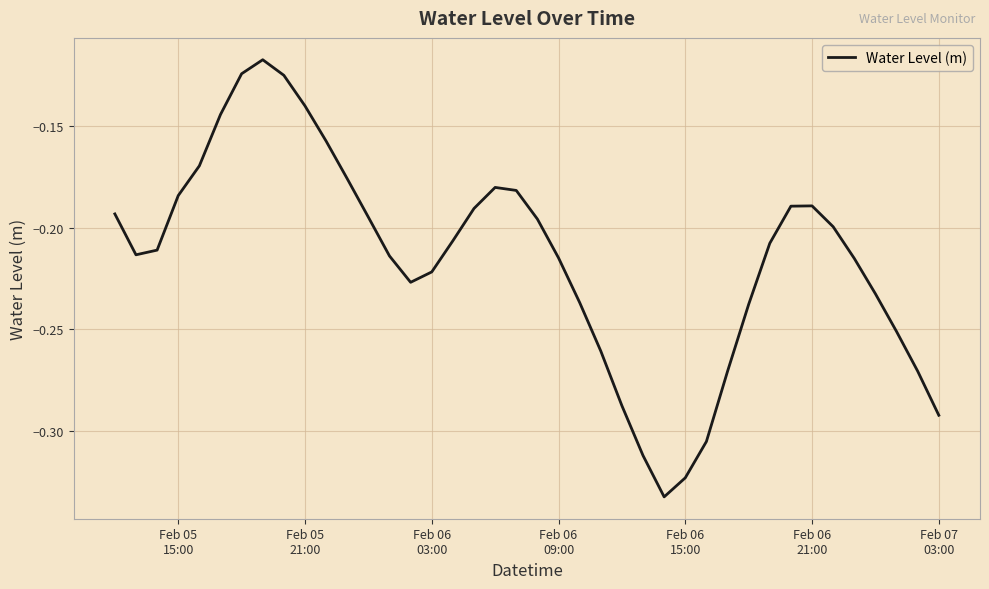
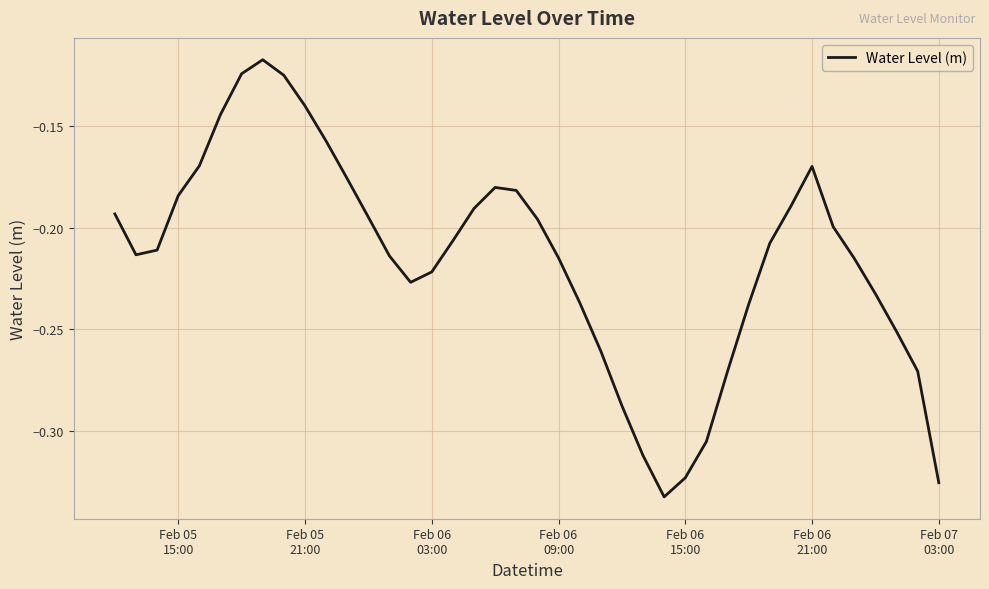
  {
    "Feb 05 15:00": -0.184,
    "Feb 05 21:00": -0.140,
    "Feb 06 03:00": -0.222,
    "Feb 06 09:00": -0.215,
    "Feb 06 15:00": -0.323,
-   "Feb 06 21:00": -0.189,
-   "Feb 07 03:00": -0.292
+   "Feb 06 21:00": -0.170,
+   "Feb 07 03:00": -0.325
  }
